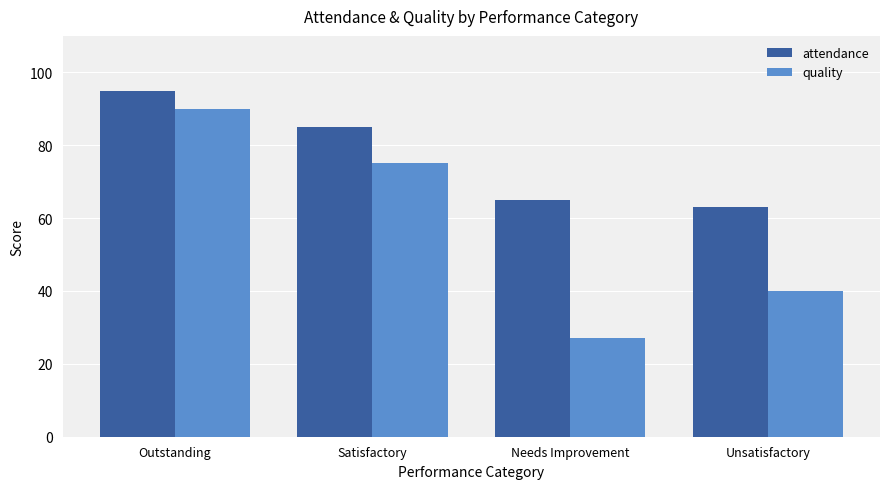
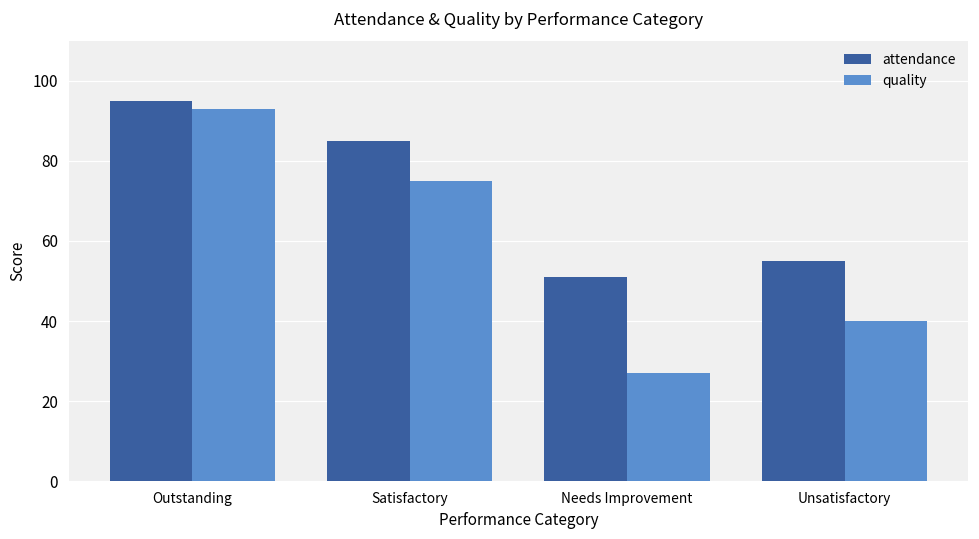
  {
    "attendance": {
      "Outstanding": 95,
      "Satisfactory": 85,
-     "Needs Improvement": 65,
-     "Unsatisfactory": 63
+     "Needs Improvement": 51,
+     "Unsatisfactory": 55
    },
    "quality": {
-     "Outstanding": 90,
+     "Outstanding": 93,
      "Satisfactory": 75,
      "Needs Improvement": 27,
      "Unsatisfactory": 40
    }
  }
